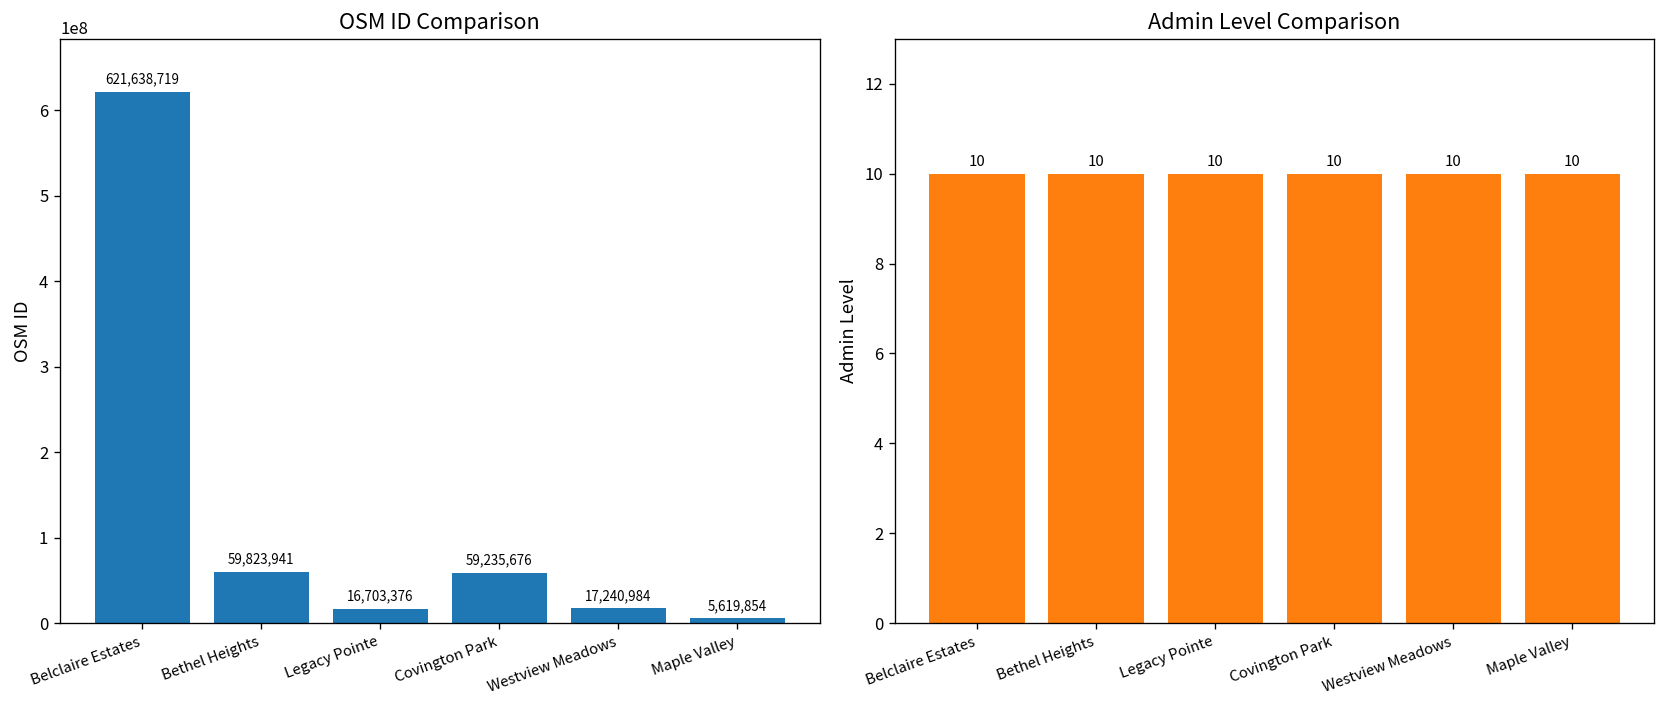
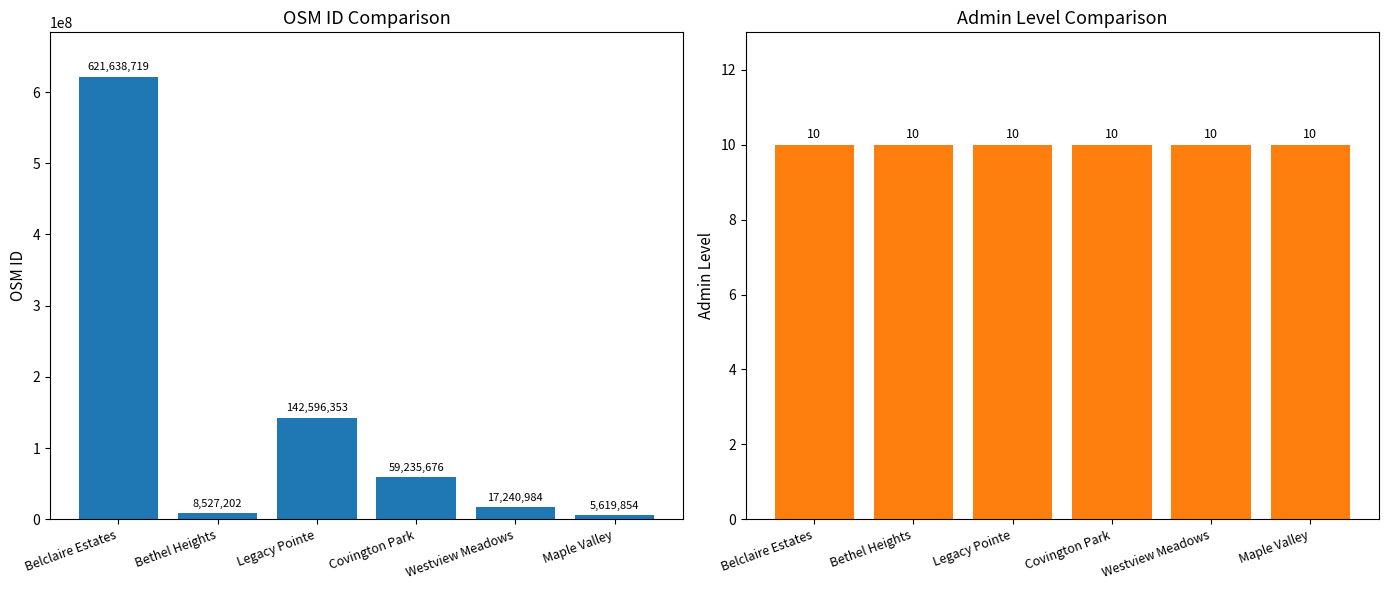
  {
    "OSM ID Comparison": {
      "Belclaire Estates": "621,638,719",
-     "Bethel Heights": "59,823,941",
-     "Legacy Pointe": "16,703,376",
+     "Bethel Heights": "8,527,202",
+     "Legacy Pointe": "142,596,353",
      "Covington Park": "59,235,676",
      "Westview Meadows": "17,240,984",
      "Maple Valley": "5,619,854"
    },
    "Admin Level Comparison": {
      "Belclaire Estates": "10",
      "Bethel Heights": "10",
      "Legacy Pointe": "10",
      "Covington Park": "10",
      "Westview Meadows": "10",
      "Maple Valley": "10"
    }
  }
